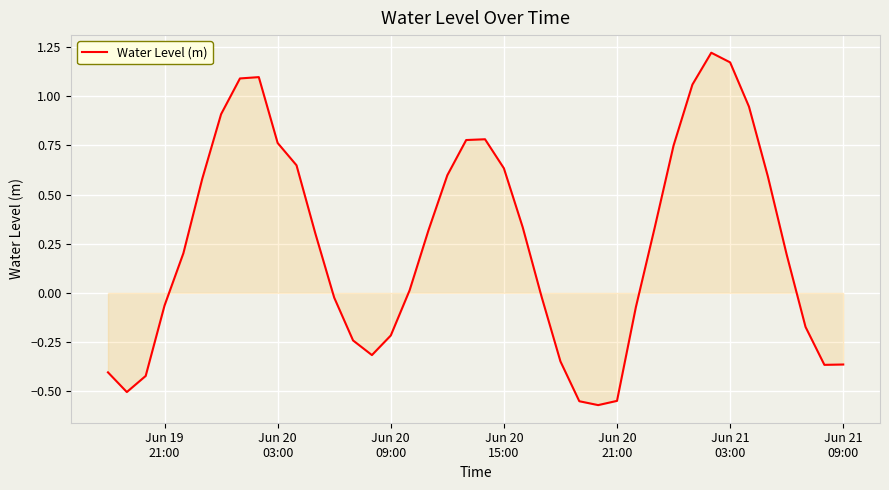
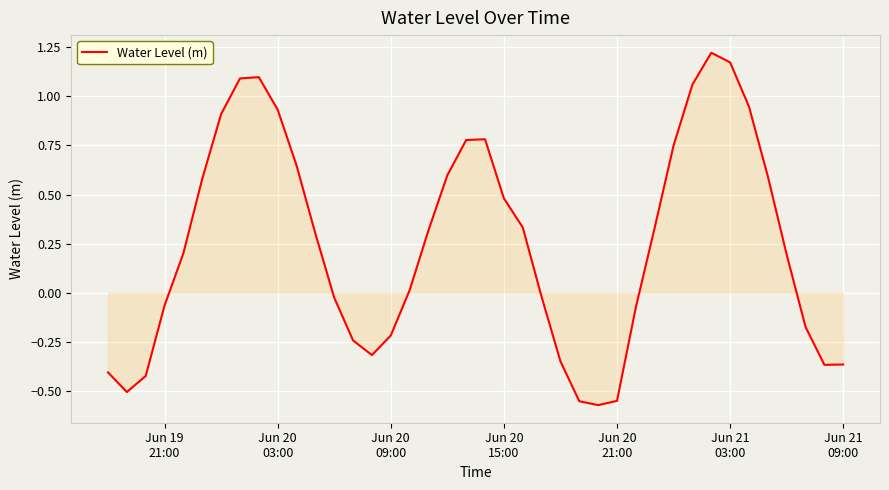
  {
    "Water Level (m)": {
      "Jun 19 21:00": -0.06,
-     "Jun 20 03:00": 0.76,
+     "Jun 20 03:00": 0.93,
      "Jun 20 09:00": -0.22,
-     "Jun 20 15:00": 0.63,
+     "Jun 20 15:00": 0.48,
      "Jun 20 21:00": -0.55,
      "Jun 21 09:00": -0.36
    }
  }
